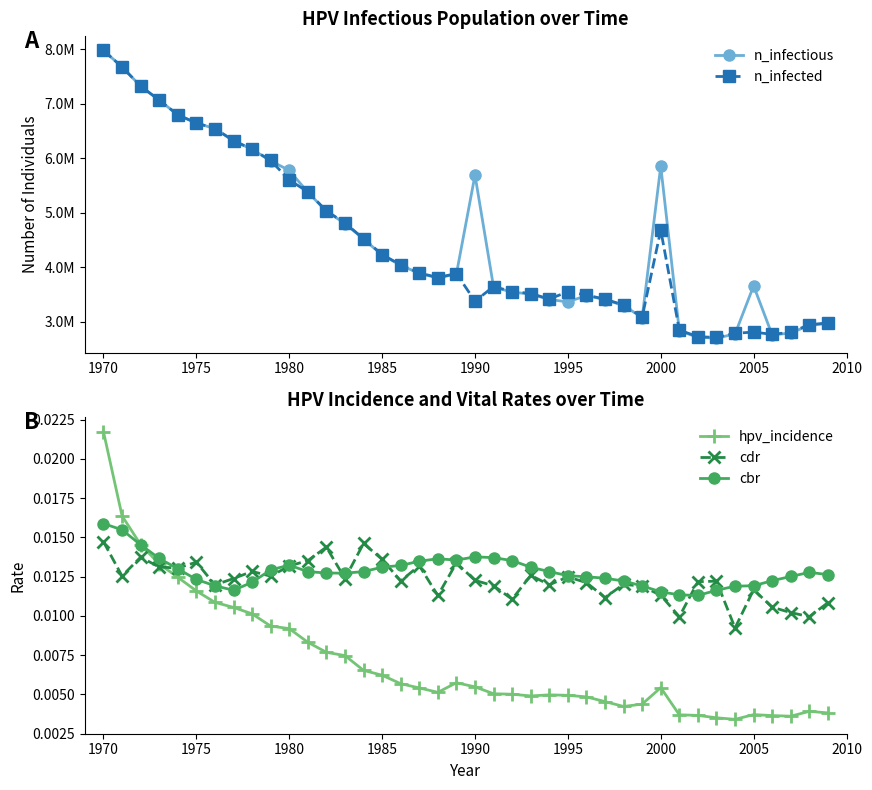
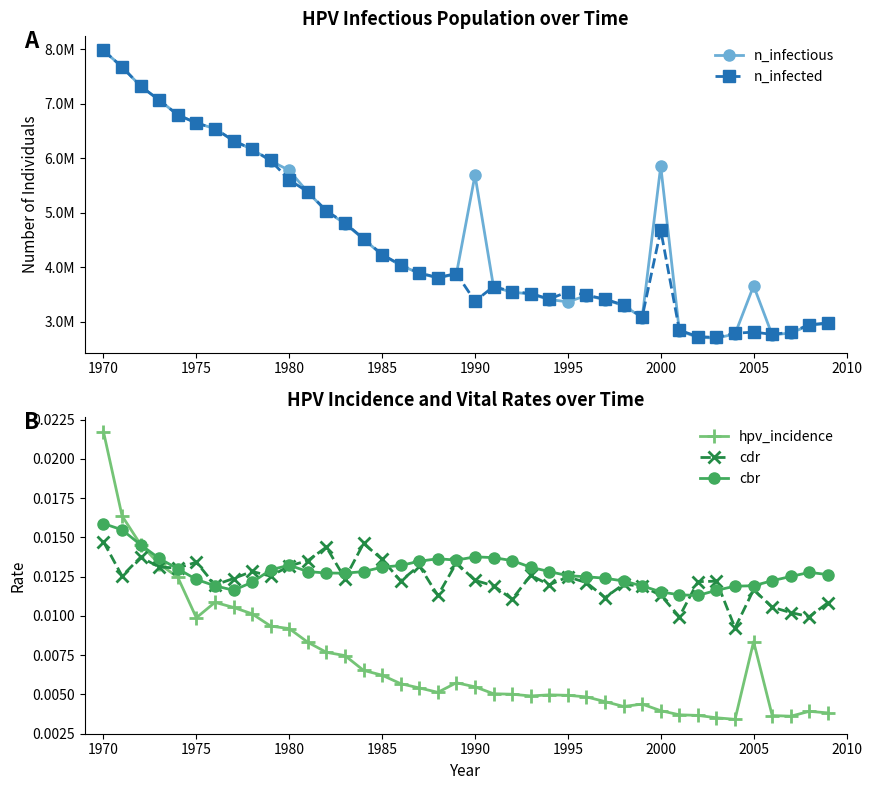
  {
    "HPV Infectious Population over Time": {
      "n_infectious": {
        "1980": 5800000,
        "1990": 5700000,
        "1995": 3400000,
        "2000": 5900000,
        "2005": 3700000
      },
      "n_infected": {
        "1980": 5600000,
        "1990": 3400000,
        "1995": 3500000,
        "2000": 4700000,
        "2005": 2800000
      }
    },
    "HPV Incidence and Vital Rates over Time": {
      "hpv_incidence": {
        "1970": 0.0217,
-       "1975": 0.0116,
+       "1975": 0.0099,
        "1980": 0.0092,
        "1985": 0.0062,
        "1990": 0.0055,
        "1995": 0.0049,
-       "2000": 0.0054,
-       "2005": 0.0037
+       "2000": 0.0040,
+       "2005": 0.0084
      }
    }
  }
